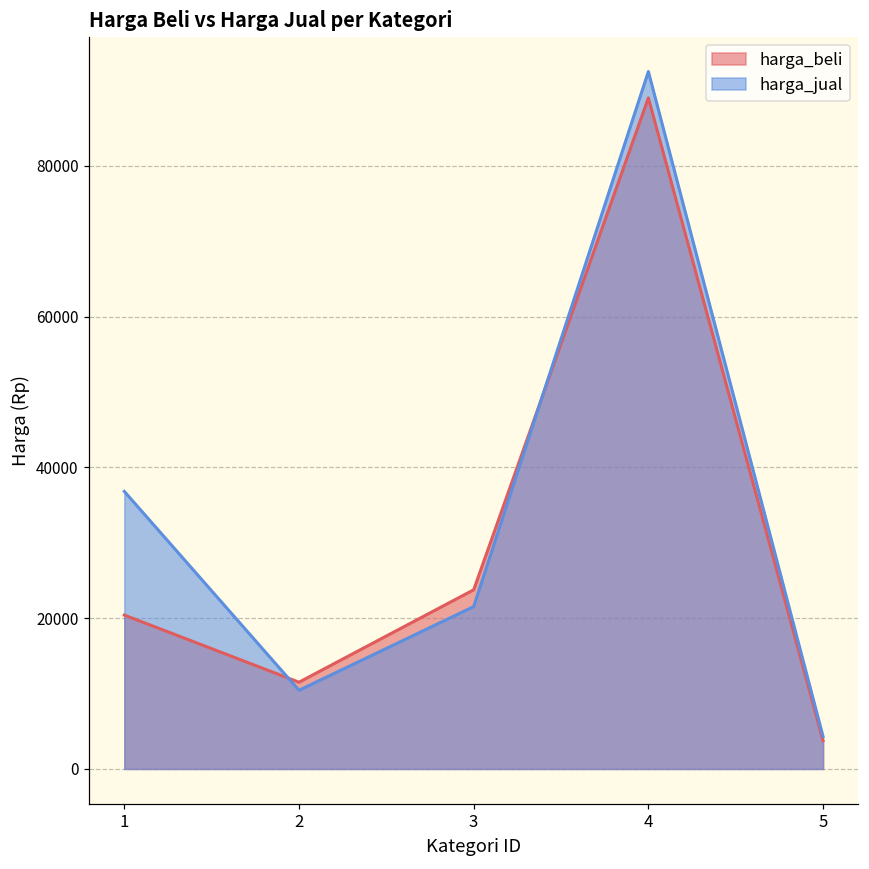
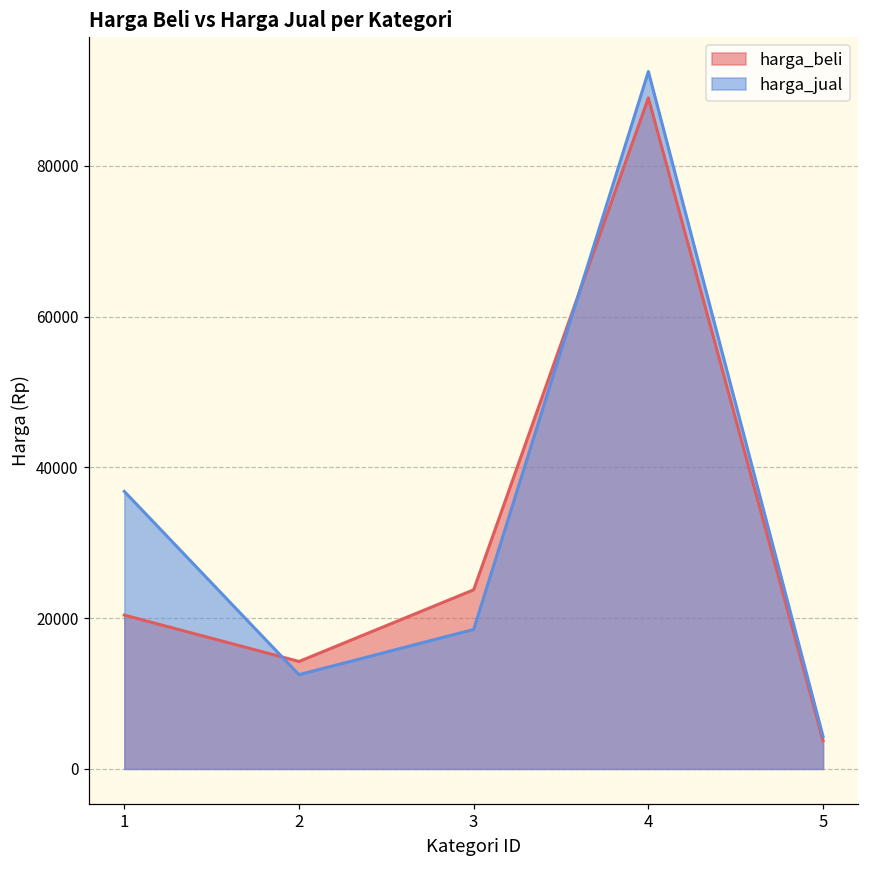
  {
    "harga_beli": {
      "1": 20000,
-     "2": 12000,
+     "2": 14000,
      "3": 24000,
      "4": 89000,
      "5": 4000
    },
    "harga_jual": {
      "1": 37000,
-     "2": 10000,
-     "3": 22000,
+     "2": 13000,
+     "3": 19000,
      "4": 93000,
      "5": 4000
    }
  }
